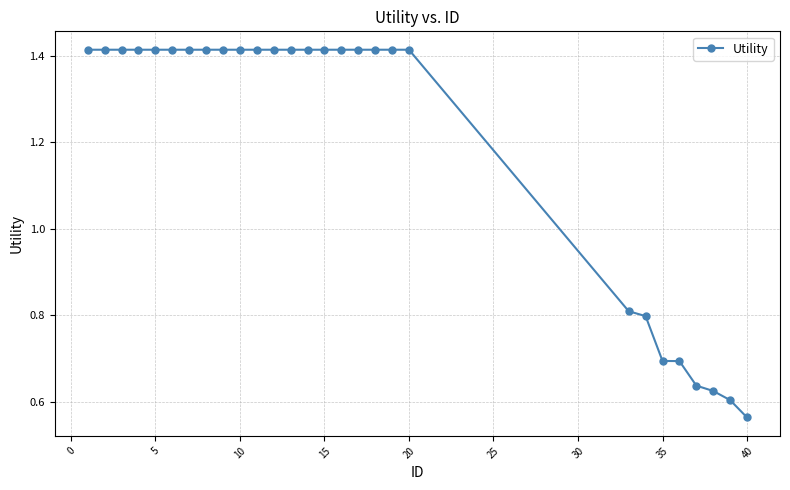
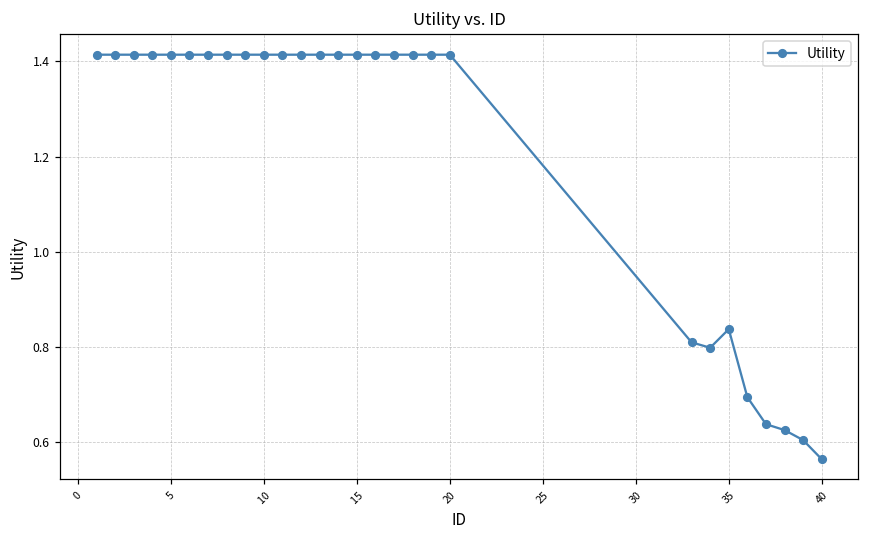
  {
    "5": 1.41,
    "10": 1.41,
    "15": 1.41,
    "20": 1.41,
-   "35": 0.69,
+   "35": 0.84,
    "40": 0.56
  }
